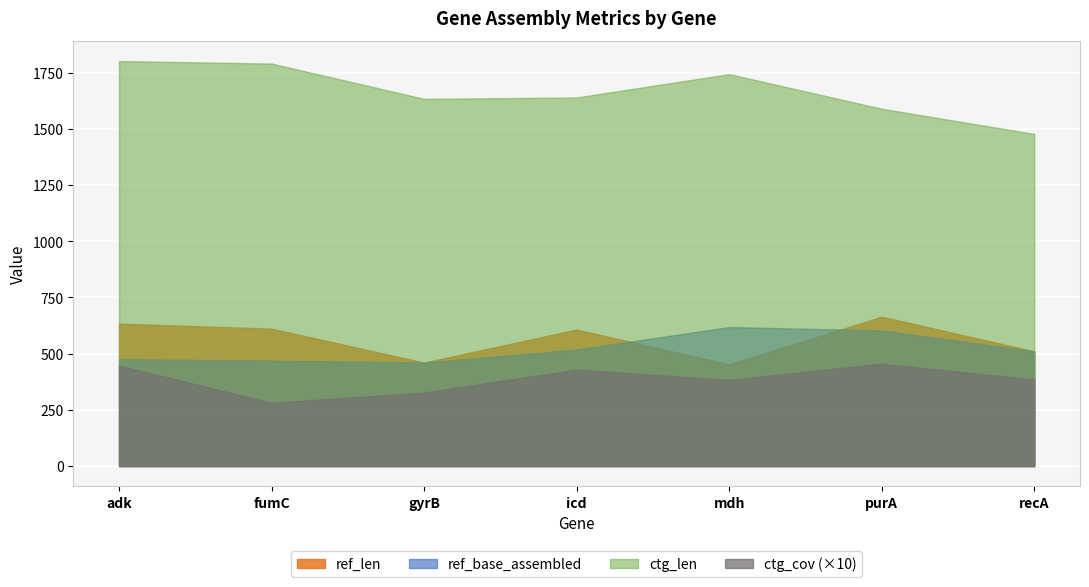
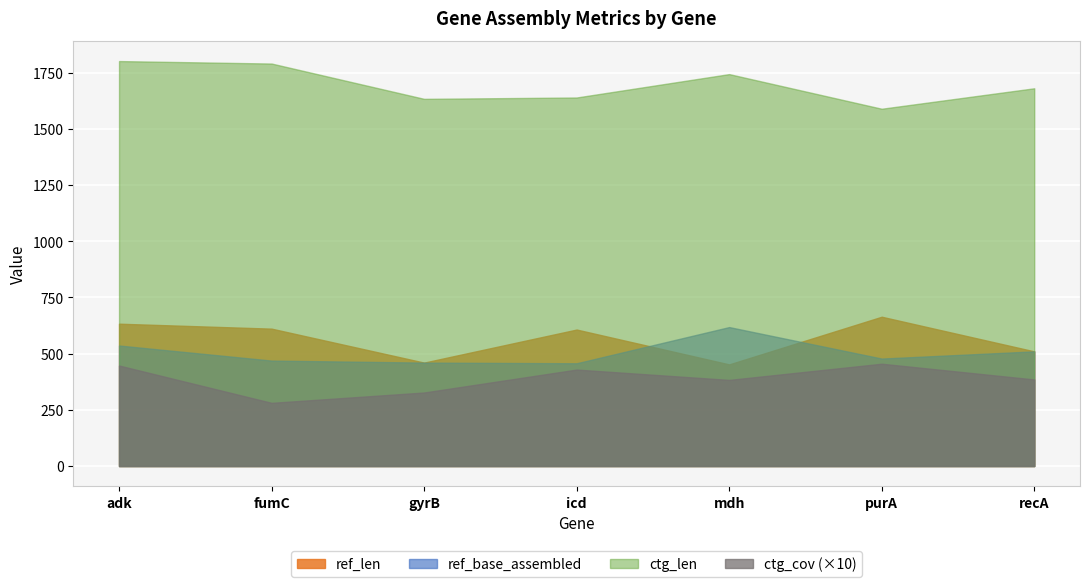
  {
    "ref_len": {
      "adk": 630,
      "fumC": 610,
      "icd": 610,
      "mdh": 450,
      "purA": 660
    },
    "ref_base_assembled": {
-     "adk": 480,
+     "adk": 540,
      "fumC": 470,
-     "icd": 520,
+     "icd": 460,
      "mdh": 620,
-     "purA": 600
+     "purA": 480
    },
    "ctg_len": {
      "adk": 1800,
      "fumC": 1790,
      "gyrB": 1630,
      "icd": 1640,
      "mdh": 1740,
      "purA": 1590,
-     "recA": 1480
+     "recA": 1680
    },
    "ctg_cov (×10)": {
      "adk": 450,
      "fumC": 280,
      "gyrB": 330,
      "icd": 430,
      "mdh": 380,
      "purA": 460,
      "recA": 390
    }
  }
